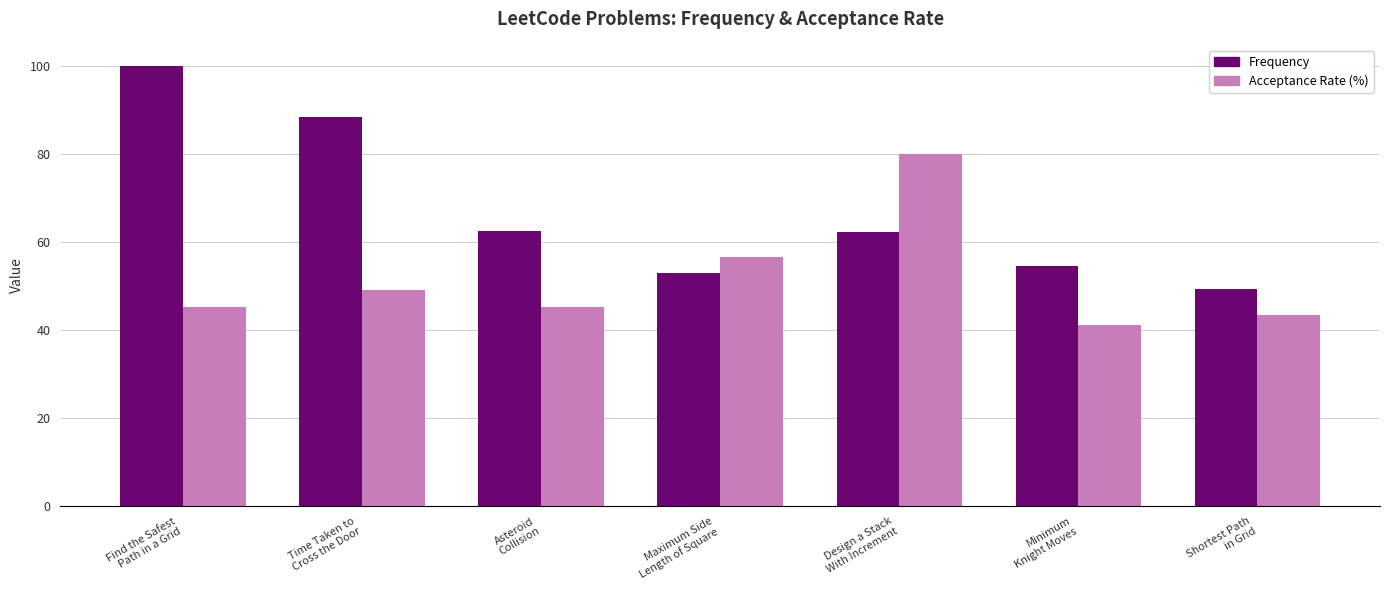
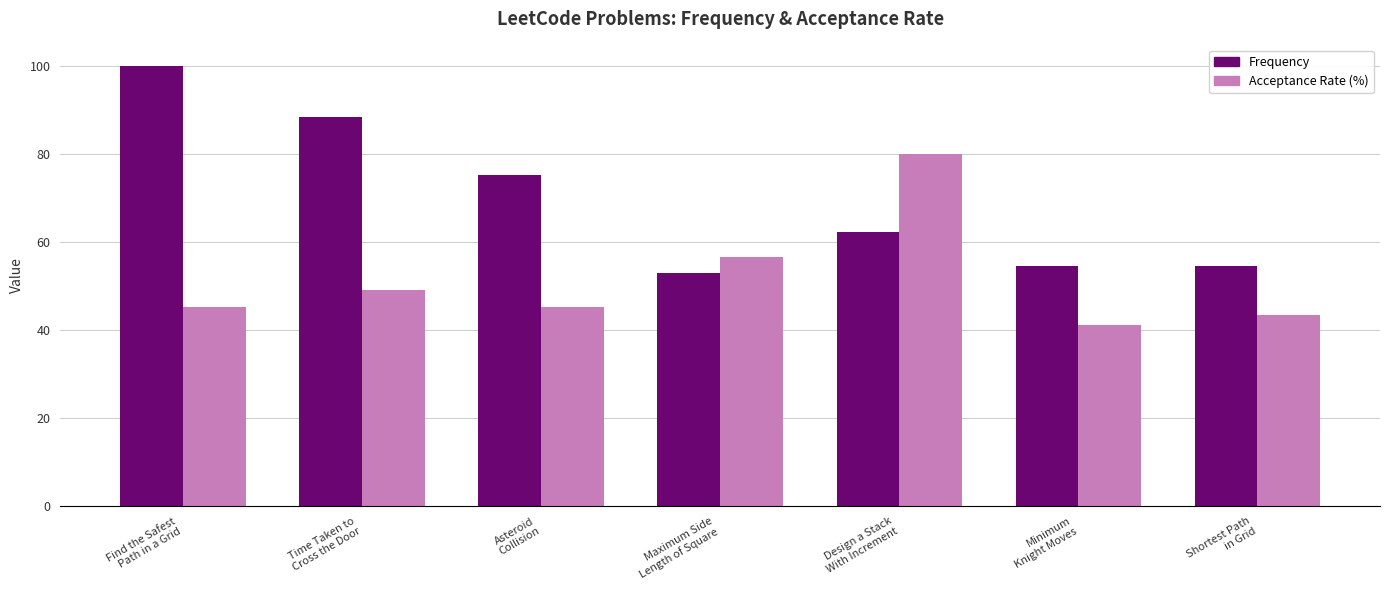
  {
    "Frequency": {
      "Find the Safest Path in a Grid": 100,
      "Time Taken to Cross the Door": 89,
-     "Asteroid Collision": 63,
+     "Asteroid Collision": 75,
      "Maximum Side Length of Square": 53,
      "Design a Stack With Increment": 62,
      "Minimum Knight Moves": 55,
-     "Shortest Path in Grid": 49
+     "Shortest Path in Grid": 55
    },
    "Acceptance Rate (%)": {
      "Find the Safest Path in a Grid": 45,
      "Time Taken to Cross the Door": 49,
      "Asteroid Collision": 45,
      "Maximum Side Length of Square": 57,
      "Design a Stack With Increment": 80,
      "Minimum Knight Moves": 41,
      "Shortest Path in Grid": 43
    }
  }
